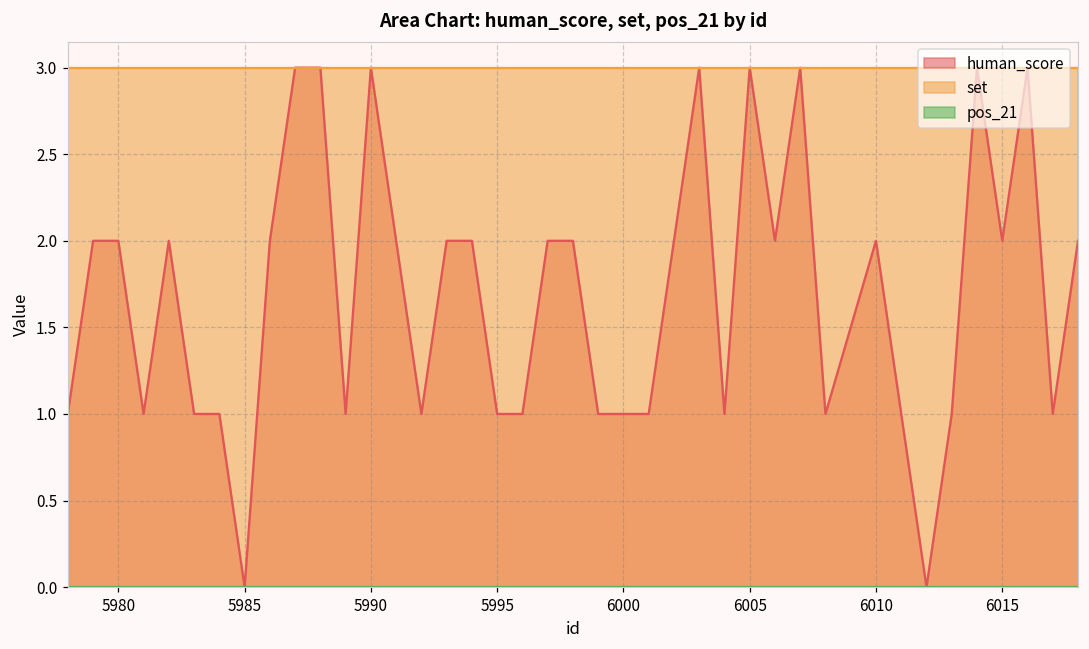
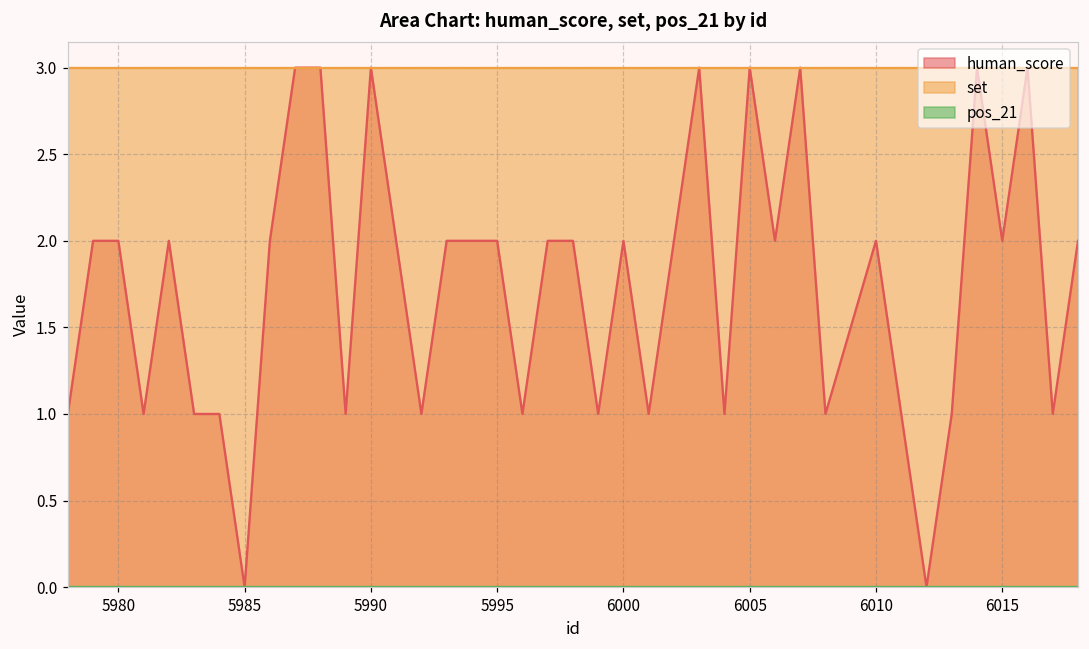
  {
    "human_score": {
      "5980": 2,
-     "5995": 1,
-     "6000": 1,
+     "5995": 2,
+     "6000": 2,
      "6010": 2,
      "6015": 2
    },
    "set": {
      "5980": 3,
      "5985": 3,
      "5995": 3,
      "6000": 3,
      "6010": 3
    },
    "pos_21": {
      "5980": 0,
      "5990": 0,
      "5995": 0,
      "6000": 0,
      "6005": 0,
      "6010": 0,
      "6015": 0
    }
  }
